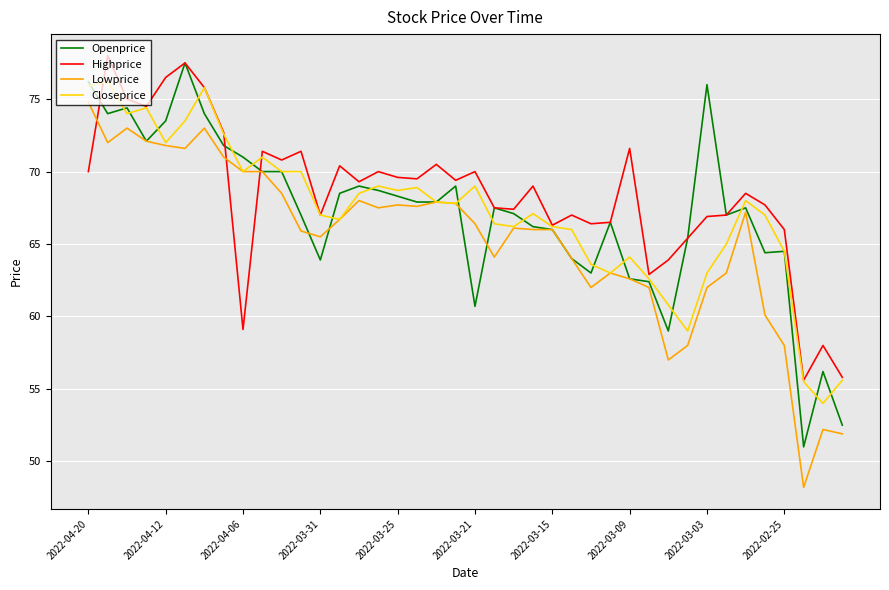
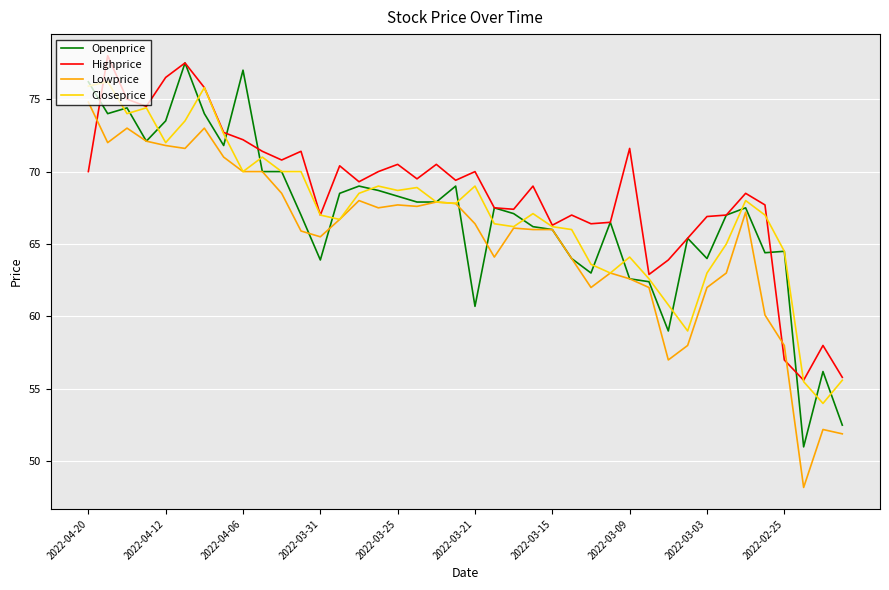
  {
    "Openprice": {
      "2022-04-12": 73.5,
-     "2022-04-06": 71,
+     "2022-04-06": 77,
      "2022-03-31": 64,
      "2022-03-25": 68.3,
      "2022-03-21": 60.7,
-     "2022-03-03": 76
+     "2022-03-03": 64
    },
    "Highprice": {
      "2022-04-20": 70.0,
      "2022-04-12": 76.5,
-     "2022-04-06": 59.1,
-     "2022-03-25": 69.6,
+     "2022-04-06": 72.2,
+     "2022-03-25": 70.5,
      "2022-03-21": 70.0,
      "2022-03-09": 71.6,
      "2022-03-03": 66.9,
-     "2022-02-25": 66
+     "2022-02-25": 57
    }
  }
